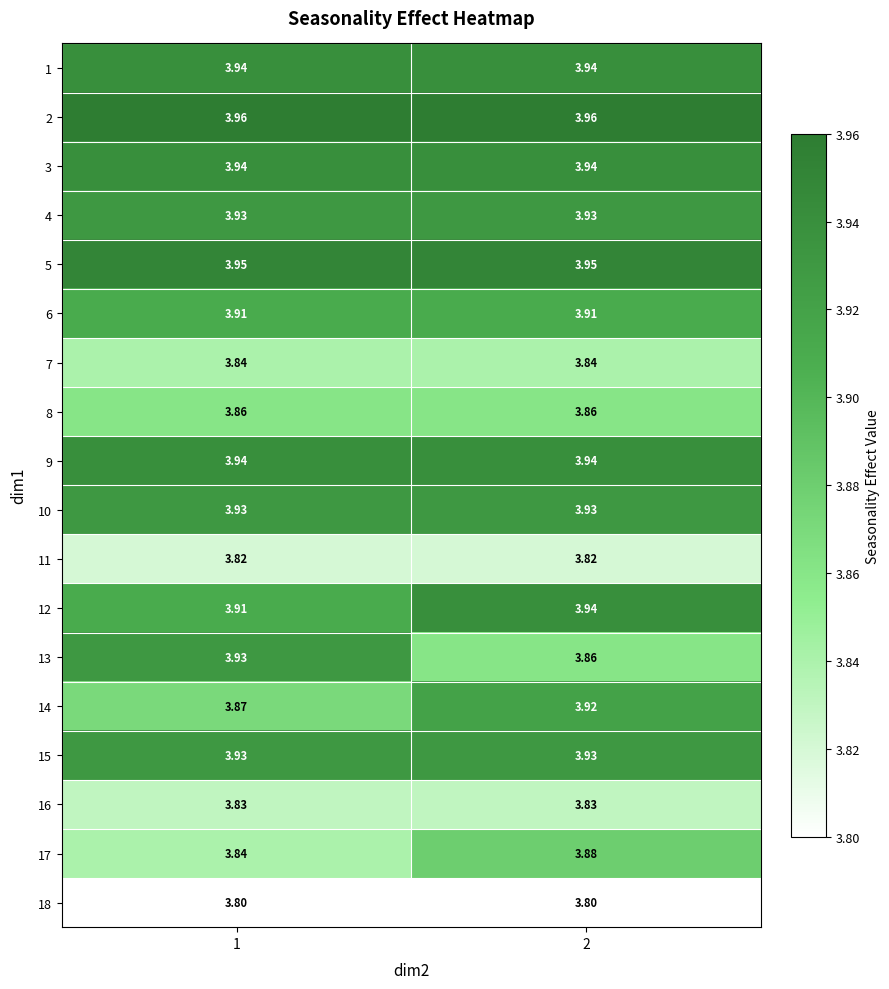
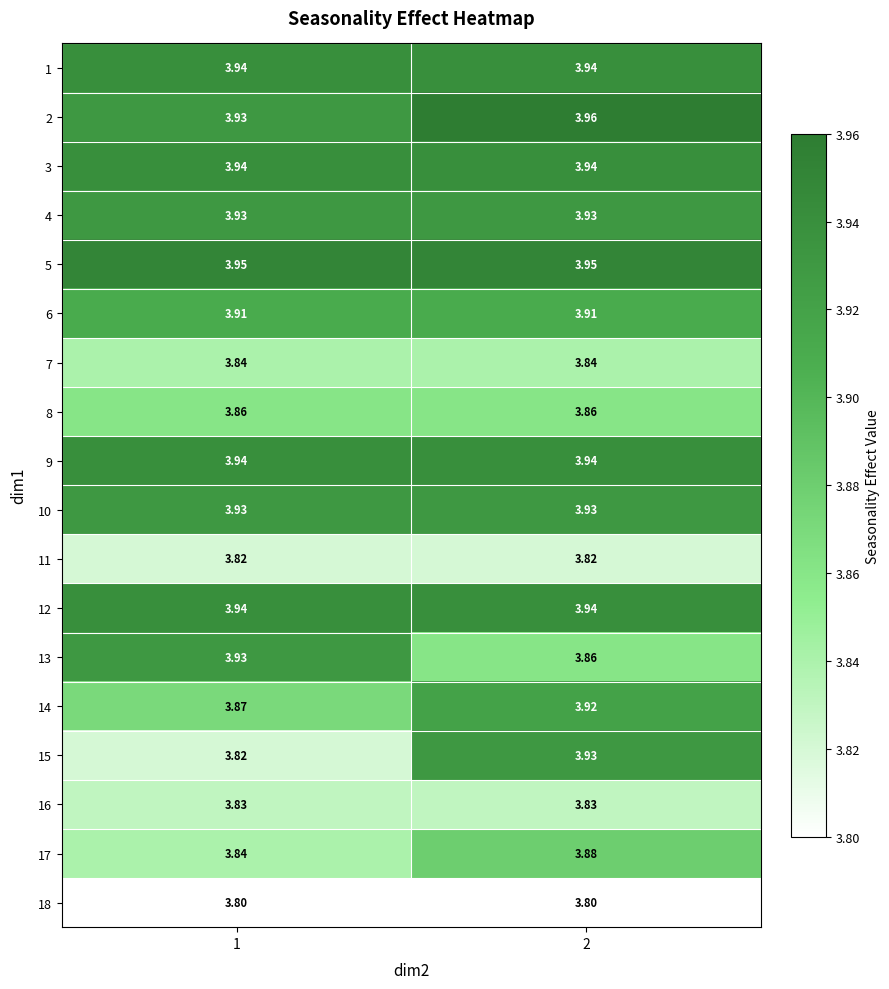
  {
    "1": {
      "1": 3.94,
      "2": 3.94
    },
    "2": {
-     "1": 3.96,
+     "1": 3.93,
      "2": 3.96
    },
    "3": {
      "1": 3.94,
      "2": 3.94
    },
    "4": {
      "1": 3.93,
      "2": 3.93
    },
    "5": {
      "1": 3.95,
      "2": 3.95
    },
    "6": {
      "1": 3.91,
      "2": 3.91
    },
    "7": {
      "1": 3.84,
      "2": 3.84
    },
    "8": {
      "1": 3.86,
      "2": 3.86
    },
    "9": {
      "1": 3.94,
      "2": 3.94
    },
    "10": {
      "1": 3.93,
      "2": 3.93
    },
    "11": {
      "1": 3.82,
      "2": 3.82
    },
    "12": {
-     "1": 3.91,
+     "1": 3.94,
      "2": 3.94
    },
    "13": {
      "1": 3.93,
      "2": 3.86
    },
    "14": {
      "1": 3.87,
      "2": 3.92
    },
    "15": {
-     "1": 3.93,
+     "1": 3.82,
      "2": 3.93
    },
    "16": {
      "1": 3.83,
      "2": 3.83
    },
    "17": {
      "1": 3.84,
      "2": 3.88
    },
    "18": {
      "1": 3.80,
      "2": 3.80
    }
  }
